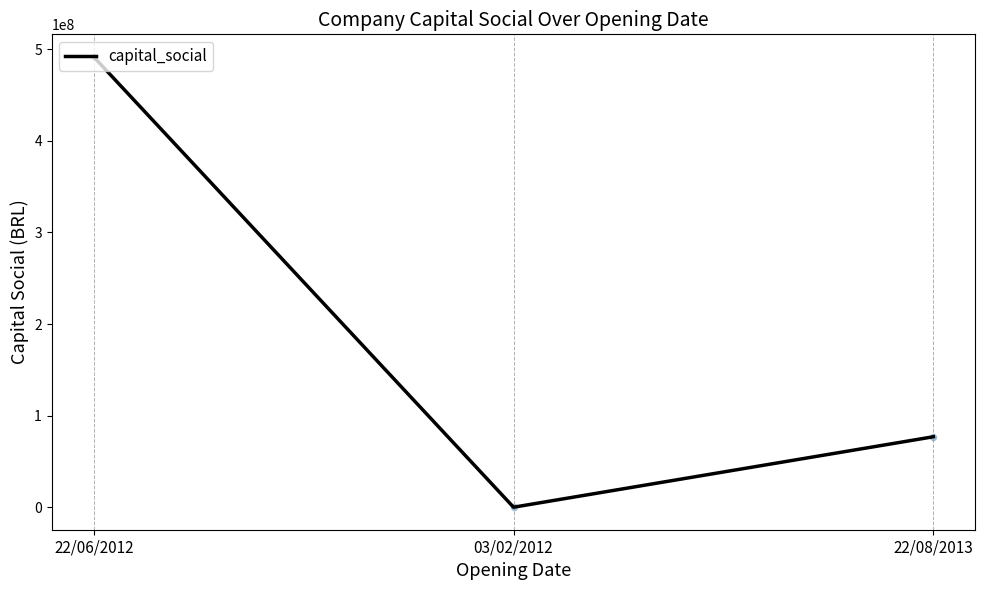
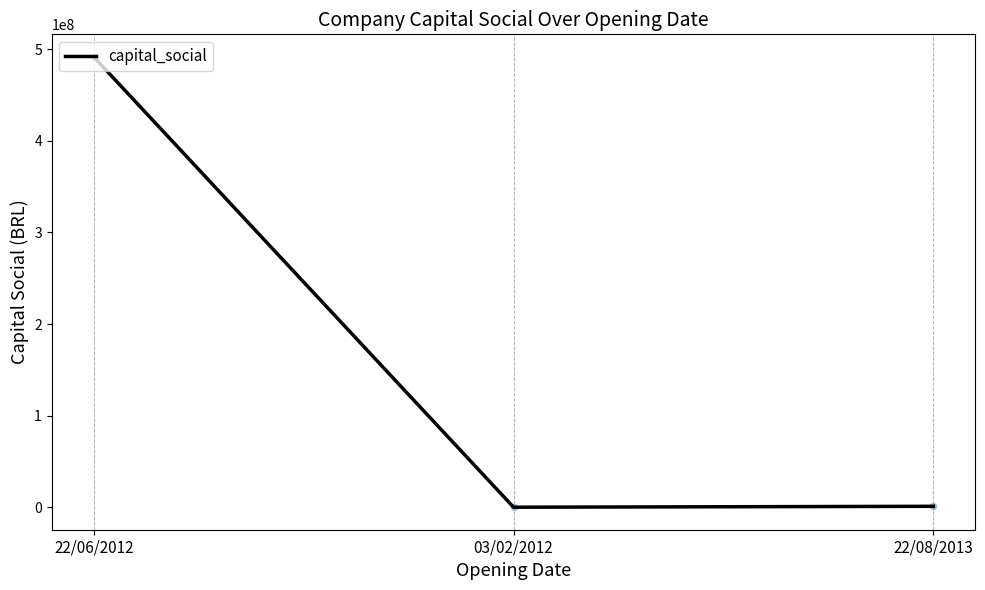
  {
    "03/02/2012": 0,
-   "22/08/2013": 80000000
+   "22/08/2013": 0
  }
